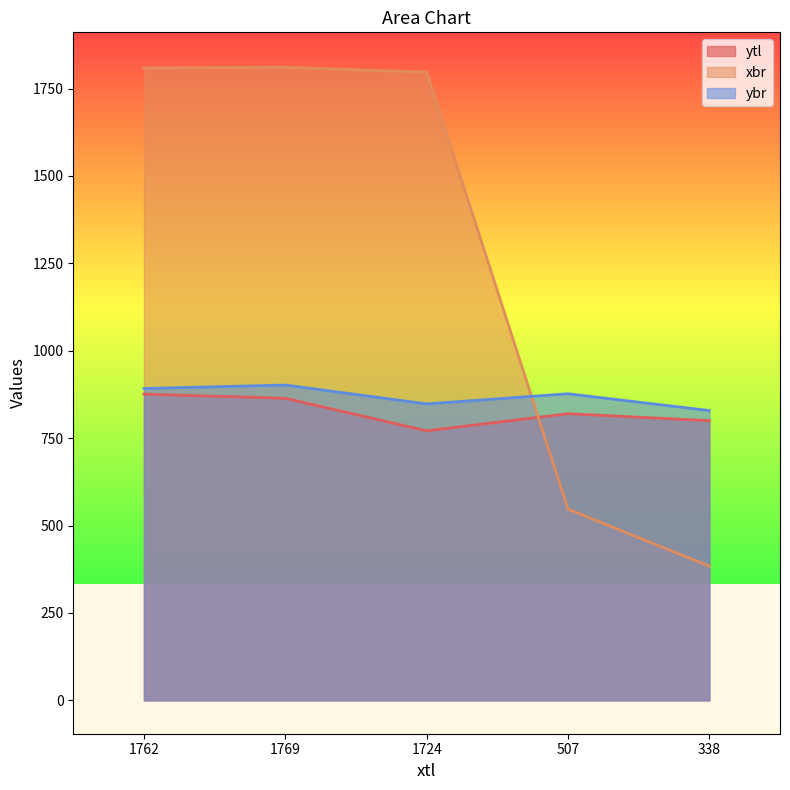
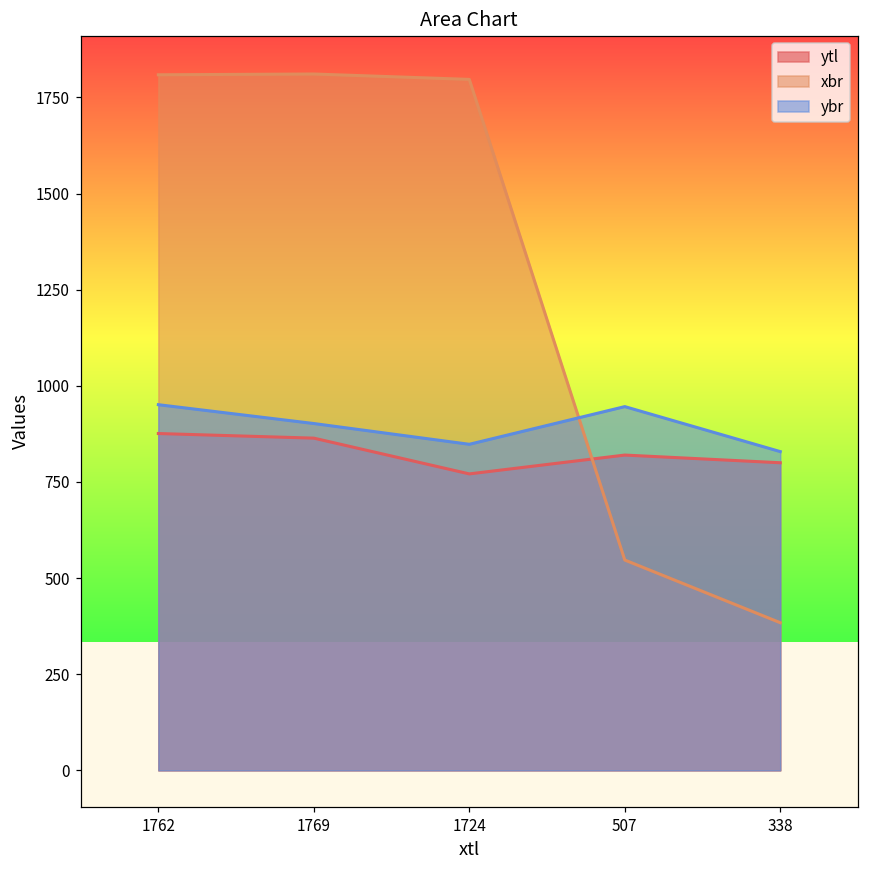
  {
    "ybr": {
-     "1762": 890,
+     "1762": 950,
      "1769": 900,
      "1724": 850,
-     "507": 880,
+     "507": 950,
      "338": 830
    }
  }
